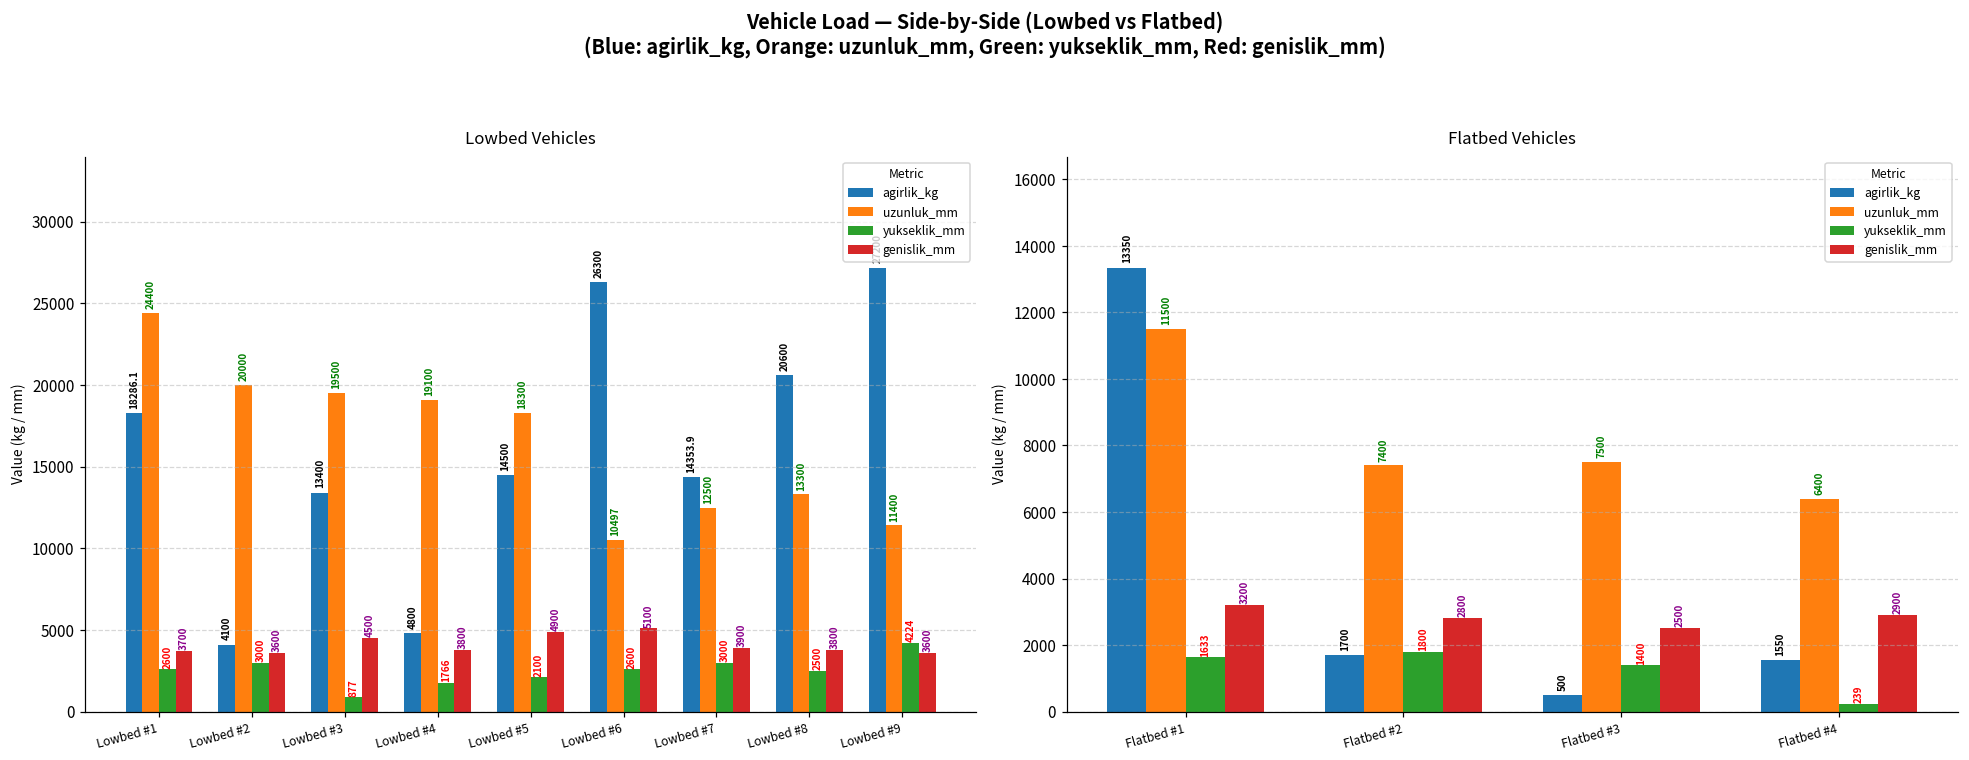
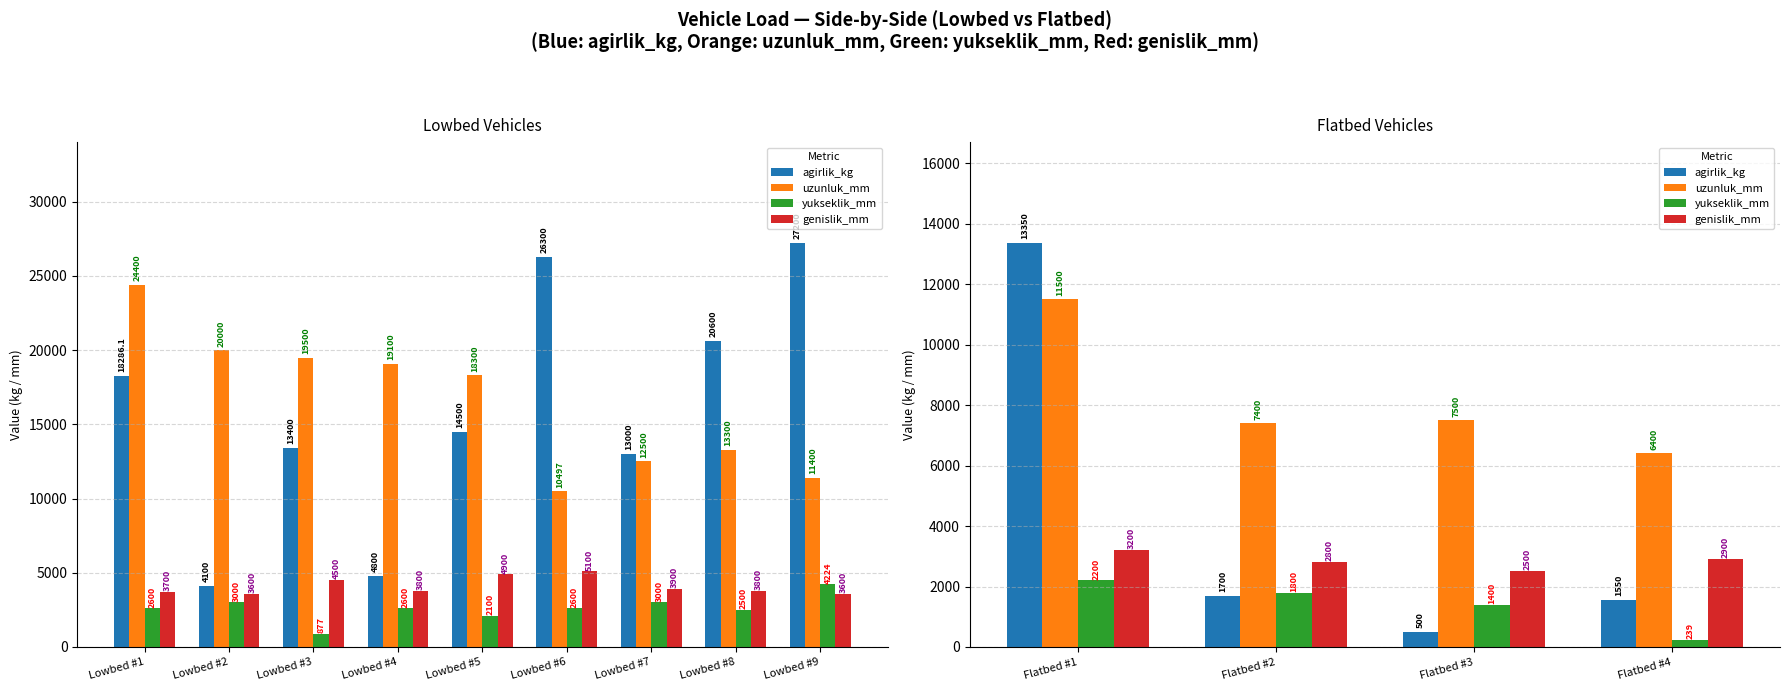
  {
    "Lowbed Vehicles": {
      "agirlik_kg": {
        "Lowbed #1": 18286.1,
        "Lowbed #2": 4100,
        "Lowbed #3": 13400,
        "Lowbed #4": 4800,
        "Lowbed #5": 14500,
        "Lowbed #6": 26300,
-       "Lowbed #7": 14353.9,
+       "Lowbed #7": 13000,
        "Lowbed #8": 20600
      },
      "uzunluk_mm": {
        "Lowbed #1": 24400,
        "Lowbed #2": 20000,
        "Lowbed #3": 19500,
        "Lowbed #4": 19100,
        "Lowbed #5": 18300,
        "Lowbed #6": 10497,
        "Lowbed #7": 12500,
        "Lowbed #8": 13300,
        "Lowbed #9": 11400
      },
      "yukseklik_mm": {
        "Lowbed #1": 2600,
        "Lowbed #2": 3000,
        "Lowbed #3": 877,
-       "Lowbed #4": 1766,
+       "Lowbed #4": 2600,
        "Lowbed #5": 2100,
        "Lowbed #6": 2600,
        "Lowbed #7": 3000,
        "Lowbed #8": 2500,
        "Lowbed #9": 4224
      },
      "genislik_mm": {
        "Lowbed #1": 3700,
        "Lowbed #2": 3600,
        "Lowbed #3": 4500,
        "Lowbed #4": 3800,
        "Lowbed #5": 4900,
        "Lowbed #6": 5100,
        "Lowbed #7": 3900,
        "Lowbed #8": 3800,
        "Lowbed #9": 3600
      }
    },
    "Flatbed Vehicles": {
      "agirlik_kg": {
        "Flatbed #1": 13350,
        "Flatbed #2": 1700,
        "Flatbed #3": 500,
        "Flatbed #4": 1550
      },
      "uzunluk_mm": {
        "Flatbed #1": 11500,
        "Flatbed #2": 7400,
        "Flatbed #3": 7500,
        "Flatbed #4": 6400
      },
      "yukseklik_mm": {
-       "Flatbed #1": 1633,
+       "Flatbed #1": 2200,
        "Flatbed #2": 1800,
        "Flatbed #3": 1400,
        "Flatbed #4": 239
      },
      "genislik_mm": {
        "Flatbed #1": 3200,
        "Flatbed #2": 2800,
        "Flatbed #3": 2500,
        "Flatbed #4": 2900
      }
    }
  }
